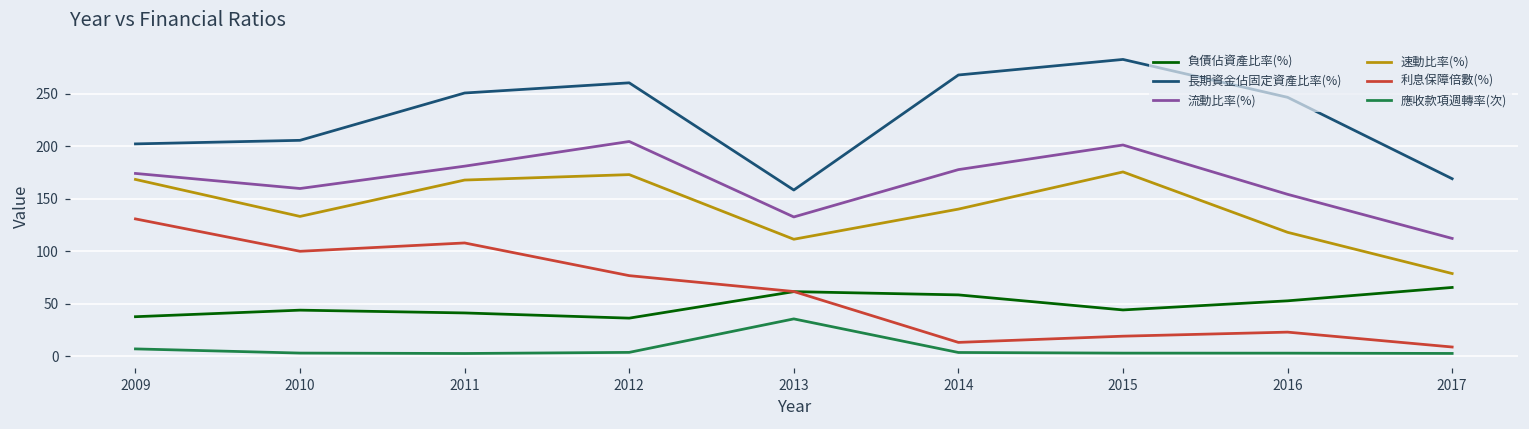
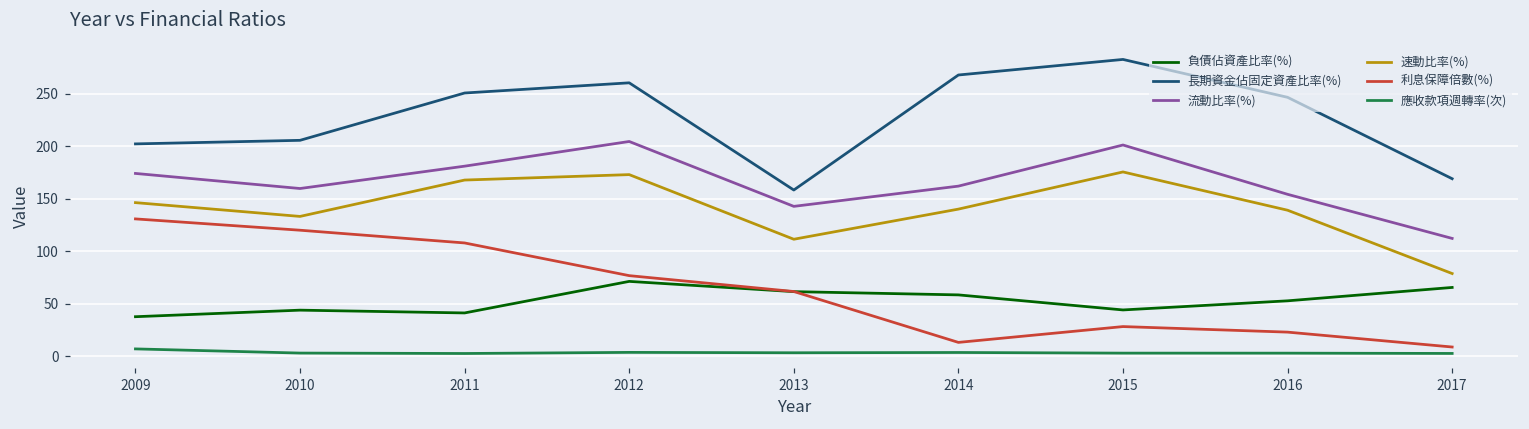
  {
    "負債佔資產比率(%)": {
      "2009": 40,
      "2010": 40,
      "2011": 40,
-     "2012": 40,
+     "2012": 70,
      "2014": 60,
      "2015": 40,
      "2016": 50,
      "2017": 70
    },
    "長期資金佔固定資產比率(%)": {
      "2009": 200,
      "2010": 210,
      "2011": 250,
      "2012": 260,
      "2013": 160,
      "2014": 270,
      "2015": 280,
      "2017": 170
    },
    "流動比率(%)": {
      "2009": 170,
      "2010": 160,
      "2011": 180,
      "2012": 200,
-     "2013": 130,
-     "2014": 180,
+     "2013": 140,
+     "2014": 160,
      "2015": 200,
      "2016": 150,
      "2017": 110
    },
    "速動比率(%)": {
-     "2009": 170,
+     "2009": 150,
      "2010": 130,
      "2011": 170,
      "2012": 170,
      "2013": 110,
      "2014": 140,
      "2015": 180,
-     "2016": 120,
+     "2016": 140,
      "2017": 80
    },
    "利息保障倍數(%)": {
      "2009": 130,
-     "2010": 100,
+     "2010": 120,
      "2011": 110,
      "2012": 80,
      "2014": 10,
-     "2015": 20,
+     "2015": 30,
      "2016": 20,
      "2017": 10
    },
    "應收款項週轉率(次)": {
      "2009": 10,
      "2010": 0,
      "2011": 0,
      "2012": 0,
-     "2013": 40,
+     "2013": 0,
      "2014": 0,
      "2015": 0,
      "2016": 0,
      "2017": 0
    }
  }
